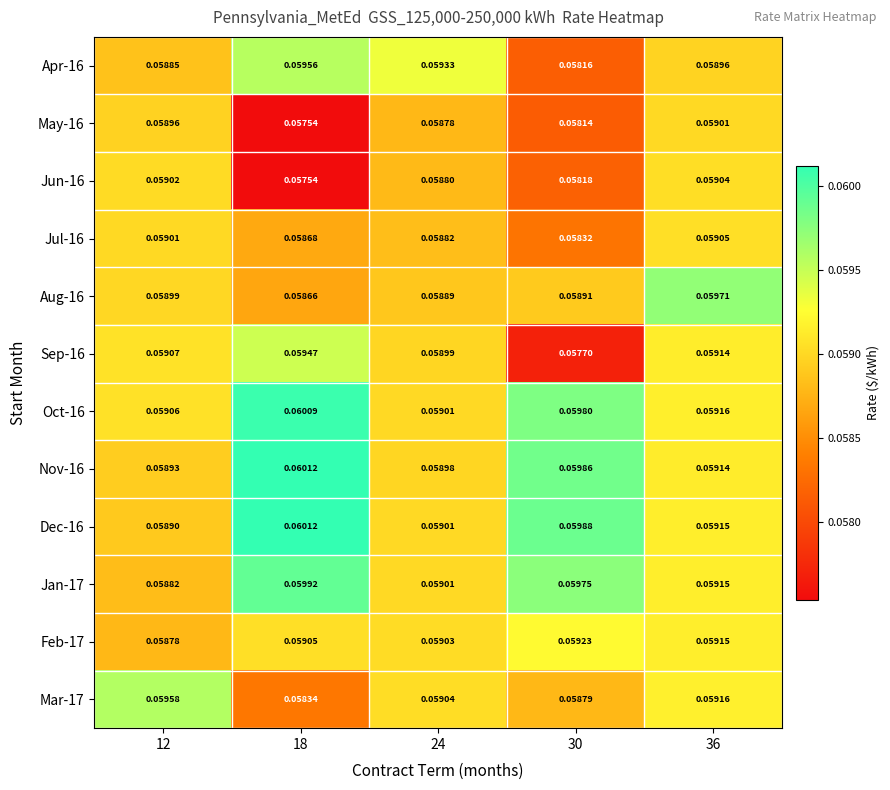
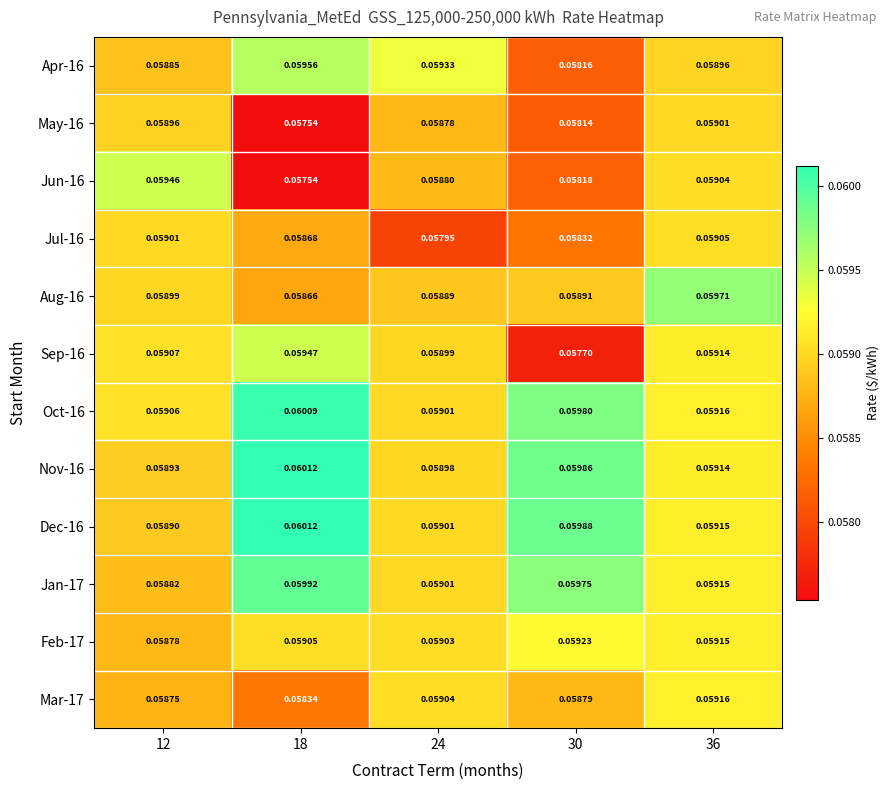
  {
    "Apr-16": {
      "12": 0.05885,
      "18": 0.05956,
      "24": 0.05933,
      "30": 0.05816,
      "36": 0.05896
    },
    "May-16": {
      "12": 0.05896,
      "18": 0.05754,
      "24": 0.05878,
      "30": 0.05814,
      "36": 0.05901
    },
    "Jun-16": {
-     "12": 0.05902,
+     "12": 0.05946,
      "18": 0.05754,
      "24": 0.05880,
      "30": 0.05818,
      "36": 0.05904
    },
    "Jul-16": {
      "12": 0.05901,
      "18": 0.05868,
-     "24": 0.05882,
+     "24": 0.05795,
      "30": 0.05832,
      "36": 0.05905
    },
    "Aug-16": {
      "12": 0.05899,
      "18": 0.05866,
      "24": 0.05889,
      "30": 0.05891,
      "36": 0.05971
    },
    "Sep-16": {
      "12": 0.05907,
      "18": 0.05947,
      "24": 0.05899,
      "30": 0.05770,
      "36": 0.05914
    },
    "Oct-16": {
      "12": 0.05906,
      "18": 0.06009,
      "24": 0.05901,
      "30": 0.05980,
      "36": 0.05916
    },
    "Nov-16": {
      "12": 0.05893,
      "18": 0.06012,
      "24": 0.05898,
      "30": 0.05986,
      "36": 0.05914
    },
    "Dec-16": {
      "12": 0.05890,
      "18": 0.06012,
      "24": 0.05901,
      "30": 0.05988,
      "36": 0.05915
    },
    "Jan-17": {
      "12": 0.05882,
      "18": 0.05992,
      "24": 0.05901,
      "30": 0.05975,
      "36": 0.05915
    },
    "Feb-17": {
      "12": 0.05878,
      "18": 0.05905,
      "24": 0.05903,
      "30": 0.05923,
      "36": 0.05915
    },
    "Mar-17": {
-     "12": 0.05958,
+     "12": 0.05875,
      "18": 0.05834,
      "24": 0.05904,
      "30": 0.05879,
      "36": 0.05916
    }
  }
